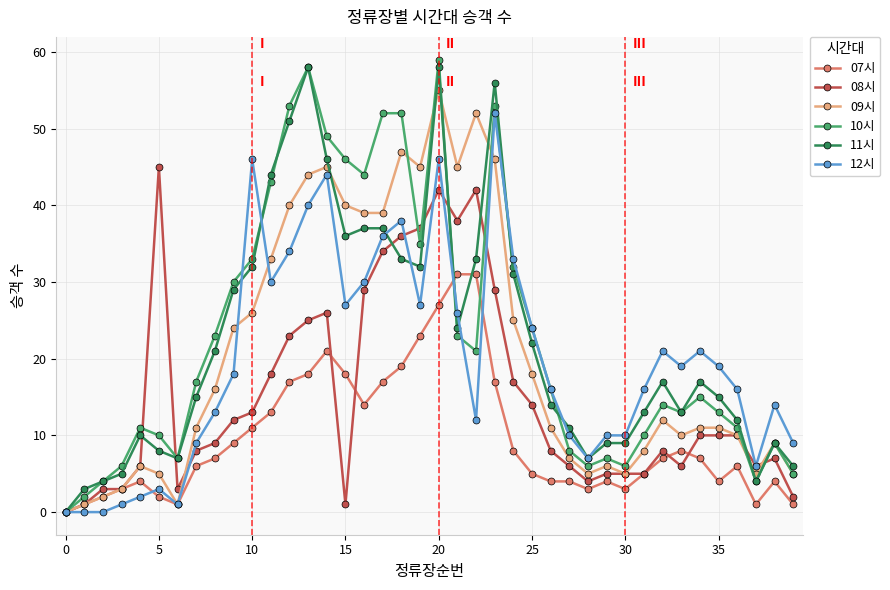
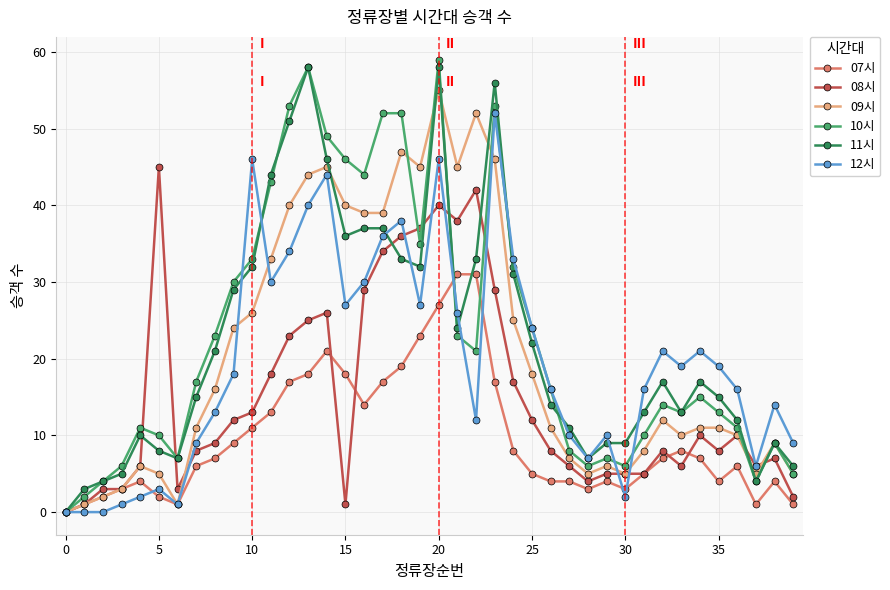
  {
    "08시": {
      "5": 45,
      "10": 13,
      "15": 1,
-     "20": 42,
-     "25": 14,
-     "35": 10
+     "20": 40,
+     "25": 12,
+     "35": 8
    },
    "12시": {
      "5": 3,
      "10": 46,
      "15": 27,
      "20": 46,
-     "30": 10,
+     "30": 2,
      "35": 19
    }
  }
